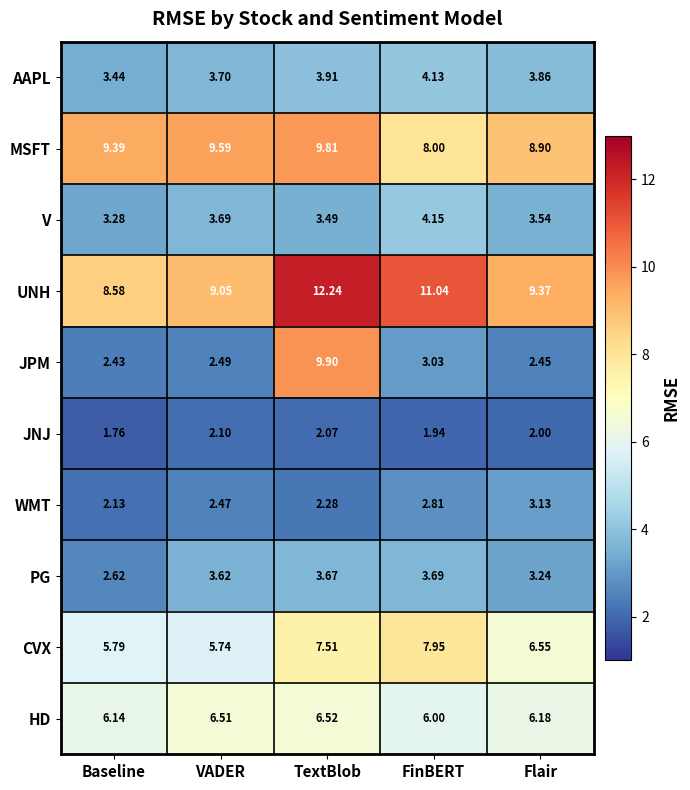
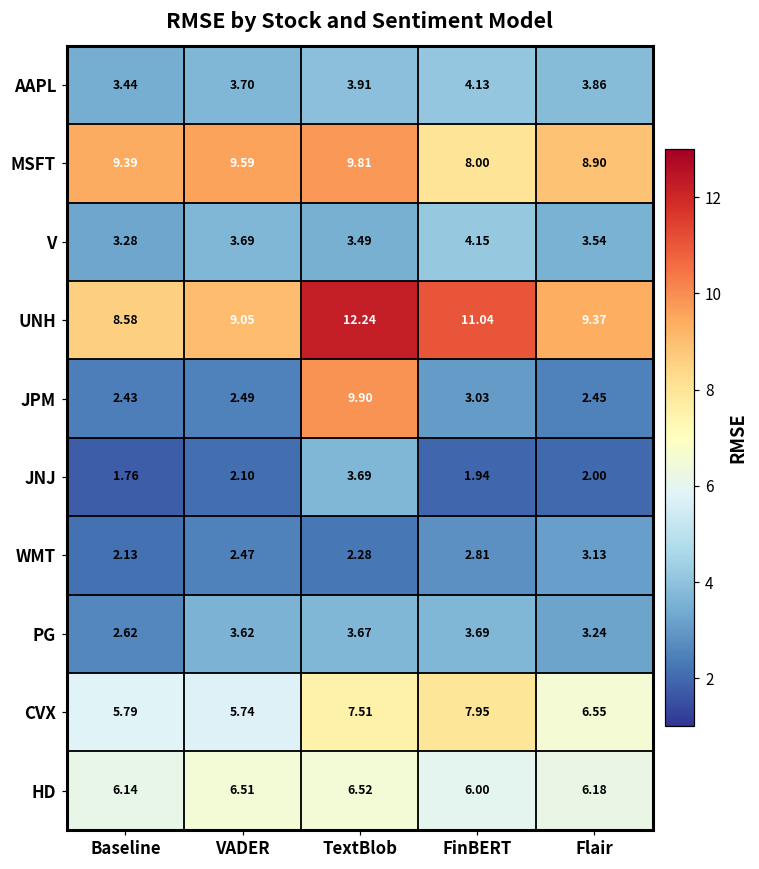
  {
    "AAPL": {
      "Baseline": 3.44,
      "VADER": 3.70,
      "TextBlob": 3.91,
      "FinBERT": 4.13,
      "Flair": 3.86
    },
    "MSFT": {
      "Baseline": 9.39,
      "VADER": 9.59,
      "TextBlob": 9.81,
      "FinBERT": 8.00,
      "Flair": 8.90
    },
    "V": {
      "Baseline": 3.28,
      "VADER": 3.69,
      "TextBlob": 3.49,
      "FinBERT": 4.15,
      "Flair": 3.54
    },
    "UNH": {
      "Baseline": 8.58,
      "VADER": 9.05,
      "TextBlob": 12.24,
      "FinBERT": 11.04,
      "Flair": 9.37
    },
    "JPM": {
      "Baseline": 2.43,
      "VADER": 2.49,
      "TextBlob": 9.90,
      "FinBERT": 3.03,
      "Flair": 2.45
    },
    "JNJ": {
      "Baseline": 1.76,
      "VADER": 2.10,
-     "TextBlob": 2.07,
+     "TextBlob": 3.69,
      "FinBERT": 1.94,
      "Flair": 2.00
    },
    "WMT": {
      "Baseline": 2.13,
      "VADER": 2.47,
      "TextBlob": 2.28,
      "FinBERT": 2.81,
      "Flair": 3.13
    },
    "PG": {
      "Baseline": 2.62,
      "VADER": 3.62,
      "TextBlob": 3.67,
      "FinBERT": 3.69,
      "Flair": 3.24
    },
    "CVX": {
      "Baseline": 5.79,
      "VADER": 5.74,
      "TextBlob": 7.51,
      "FinBERT": 7.95,
      "Flair": 6.55
    },
    "HD": {
      "Baseline": 6.14,
      "VADER": 6.51,
      "TextBlob": 6.52,
      "FinBERT": 6.00,
      "Flair": 6.18
    }
  }
